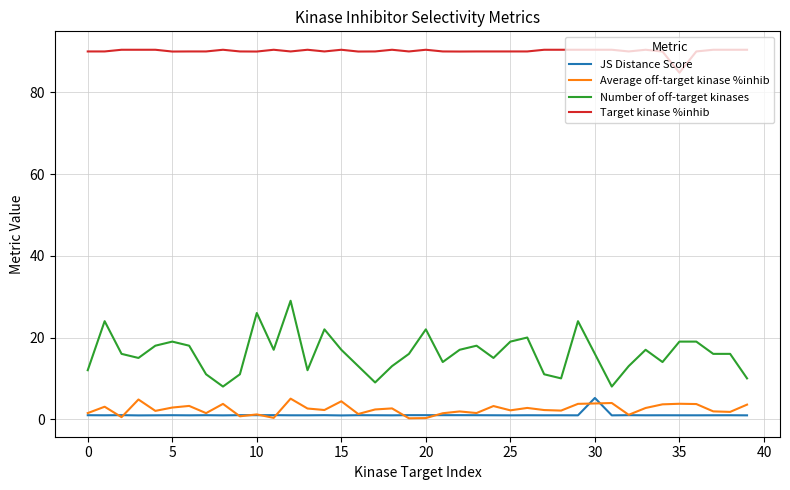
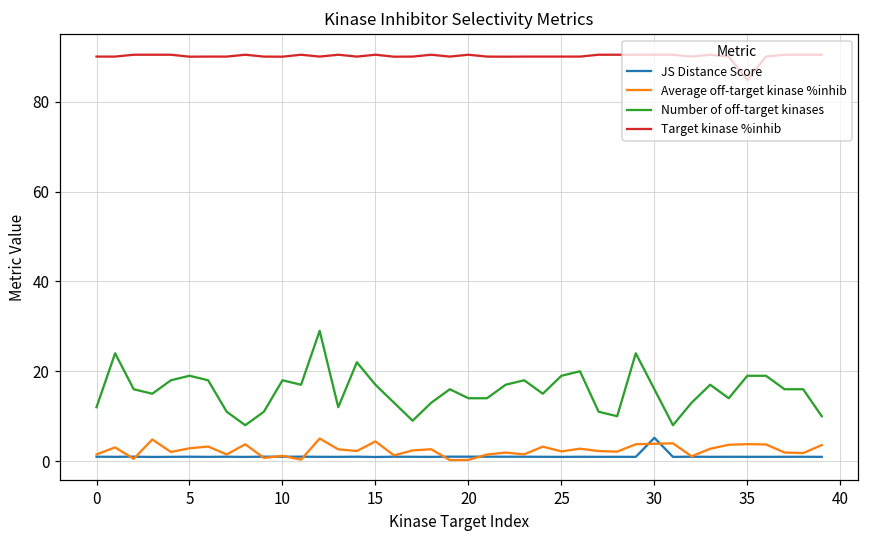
  {
    "JS Distance Score": {
      "5": 1,
      "15": 1,
      "20": 1,
      "25": 1,
      "30": 5,
      "35": 1
    },
    "Average off-target kinase %inhib": {
      "5": 3,
      "15": 4,
      "20": 0,
      "25": 2,
      "30": 4,
      "35": 4
    },
    "Number of off-target kinases": {
      "0": 12,
      "5": 19,
-     "10": 26,
+     "10": 18,
      "15": 17,
-     "20": 22,
+     "20": 14,
      "25": 19,
      "30": 16,
      "35": 19
    },
    "Target kinase %inhib": {
      "0": 90,
      "5": 90,
      "10": 90,
      "15": 90,
      "20": 90,
      "25": 90
    }
  }
